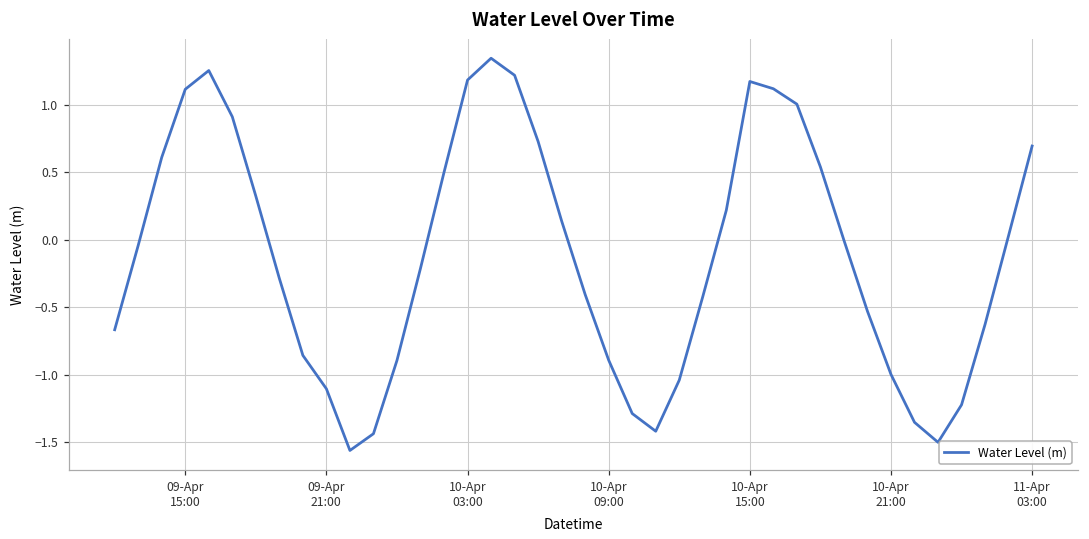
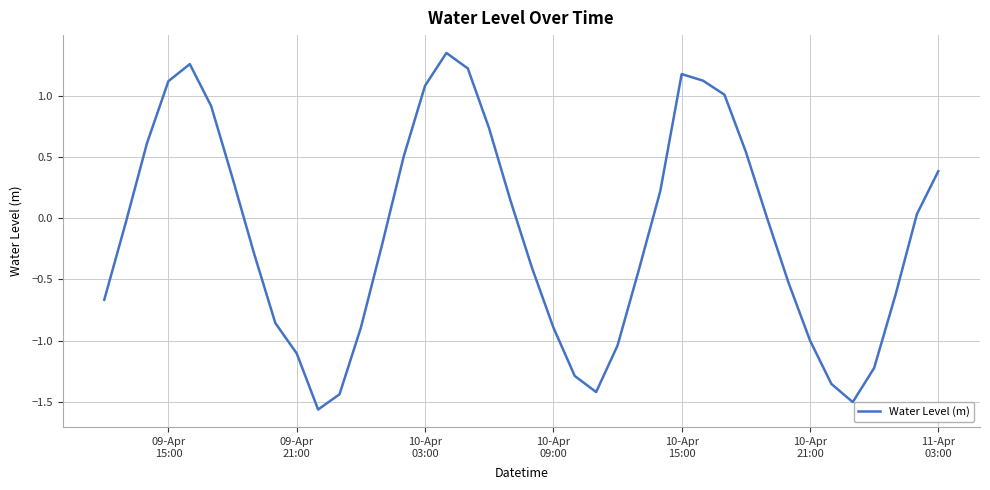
  {
    "09-Apr 15:00": 1.12,
    "09-Apr 21:00": -1.11,
-   "10-Apr 03:00": 1.19,
+   "10-Apr 03:00": 1.08,
    "10-Apr 09:00": -0.89,
    "10-Apr 15:00": 1.18,
    "10-Apr 21:00": -1.00,
-   "11-Apr 03:00": 0.70
+   "11-Apr 03:00": 0.38
  }
